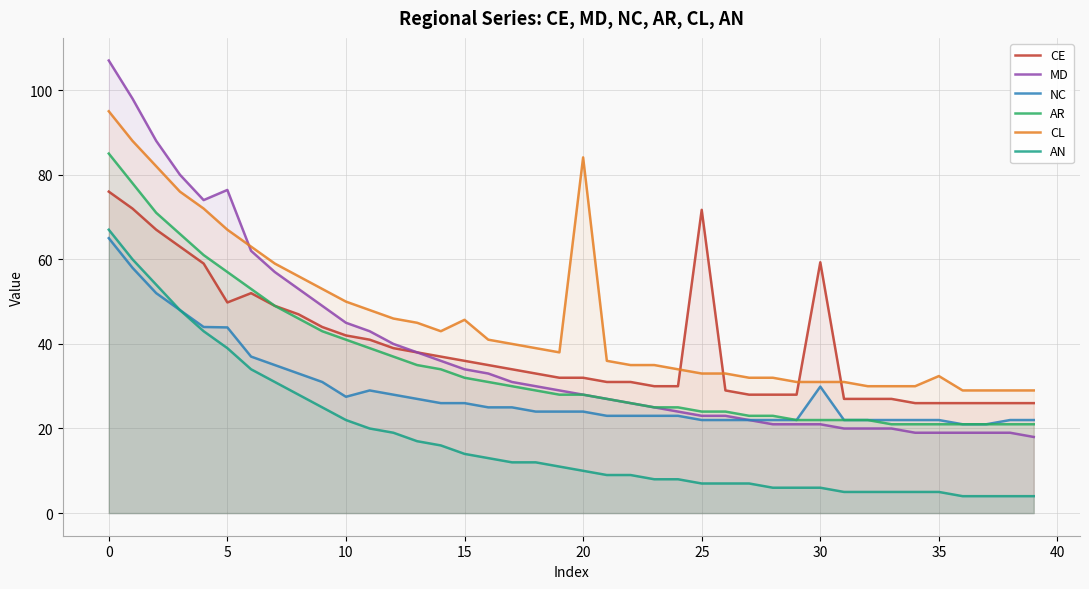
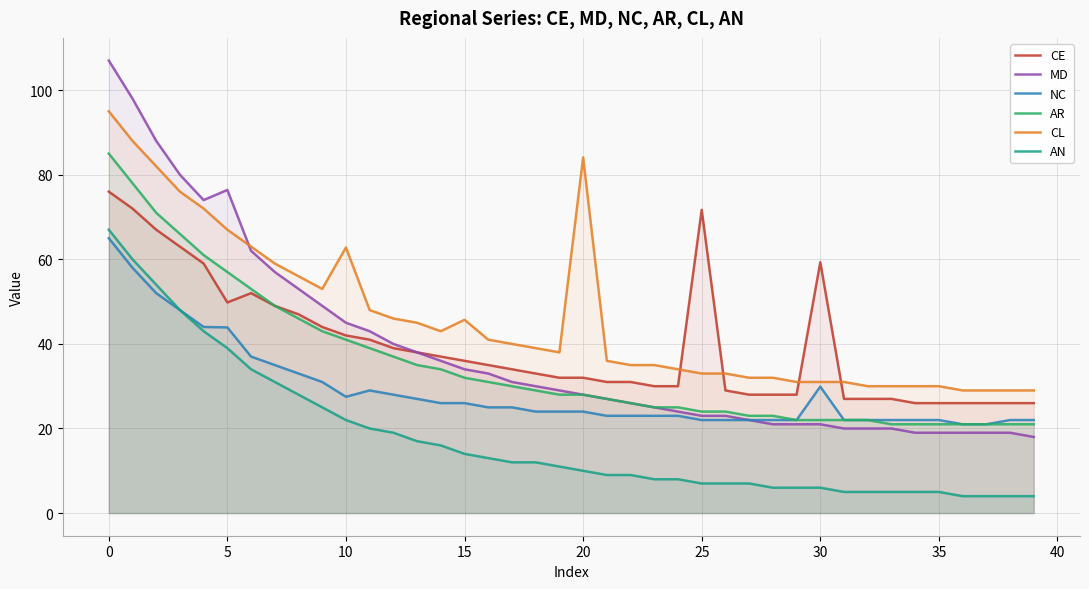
  {
    "CE": {
      "0": 76,
      "5": 50,
      "10": 42,
      "15": 36,
      "20": 32,
      "25": 72,
      "30": 59,
      "35": 26
    },
    "MD": {
      "0": 107,
      "5": 76,
      "10": 45,
      "15": 34,
      "25": 23,
      "30": 21,
      "35": 19
    },
    "NC": {
      "0": 65,
      "5": 44,
      "10": 28,
      "15": 26,
      "20": 24,
      "25": 22,
      "30": 30,
      "35": 22
    },
    "CL": {
      "0": 95,
      "5": 67,
-     "10": 50,
+     "10": 63,
      "15": 46,
      "20": 84,
      "25": 33,
      "30": 31,
-     "35": 32
+     "35": 30
    }
  }
